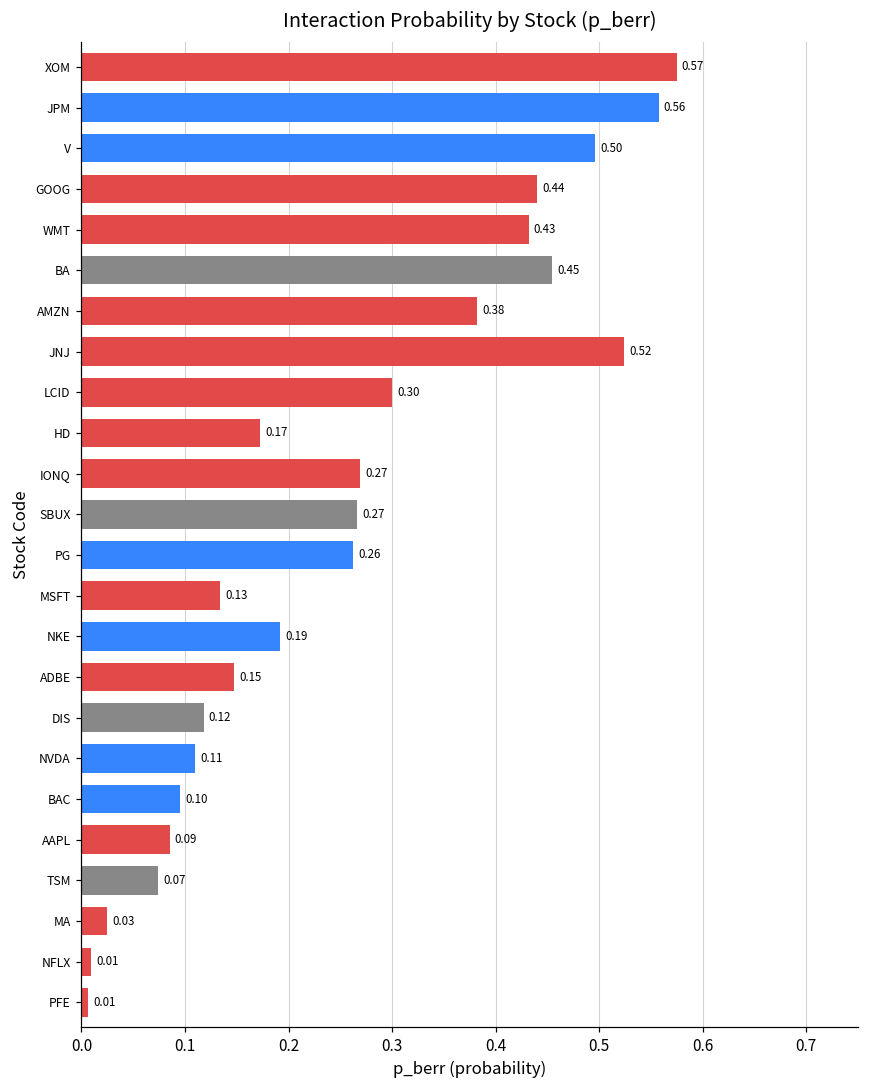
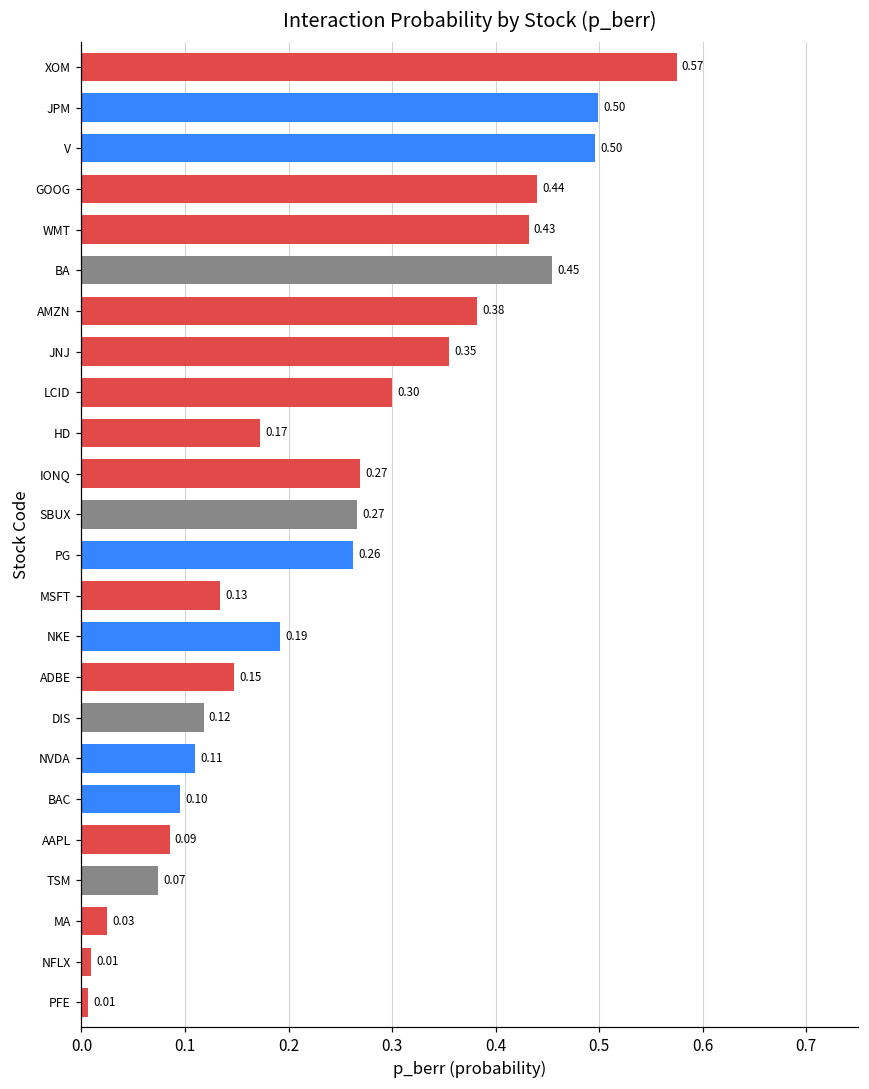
  {
    "XOM": 0.57,
-   "JPM": 0.56,
+   "JPM": 0.50,
    "V": 0.50,
    "GOOG": 0.44,
    "WMT": 0.43,
    "BA": 0.45,
    "AMZN": 0.38,
-   "JNJ": 0.52,
+   "JNJ": 0.35,
    "LCID": 0.30,
    "HD": 0.17,
    "IONQ": 0.27,
    "SBUX": 0.27,
    "PG": 0.26,
    "MSFT": 0.13,
    "NKE": 0.19,
    "ADBE": 0.15,
    "DIS": 0.12,
    "NVDA": 0.11,
    "BAC": 0.10,
    "AAPL": 0.09,
    "TSM": 0.07,
    "MA": 0.03,
    "NFLX": 0.01,
    "PFE": 0.01
  }
